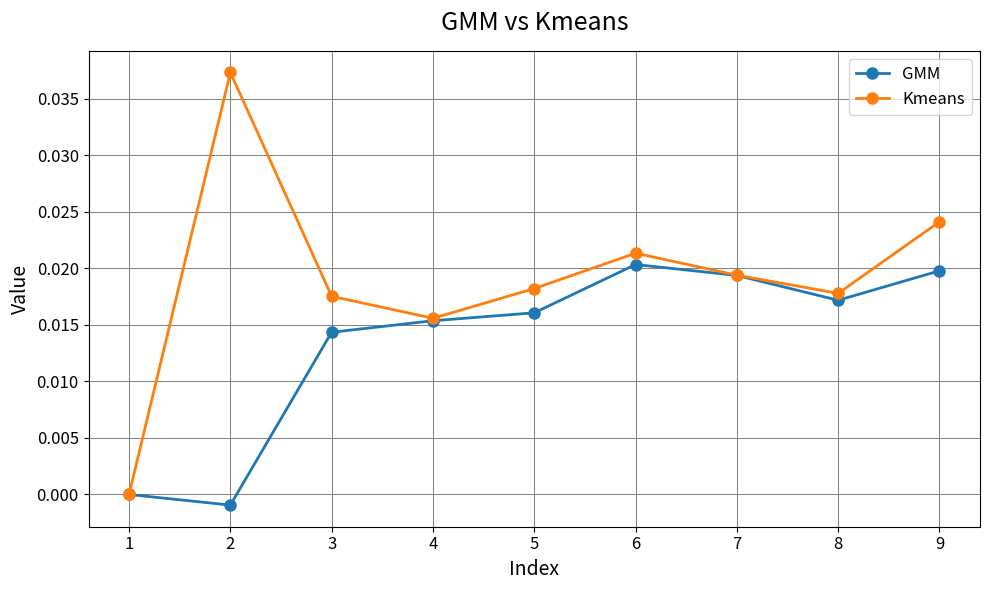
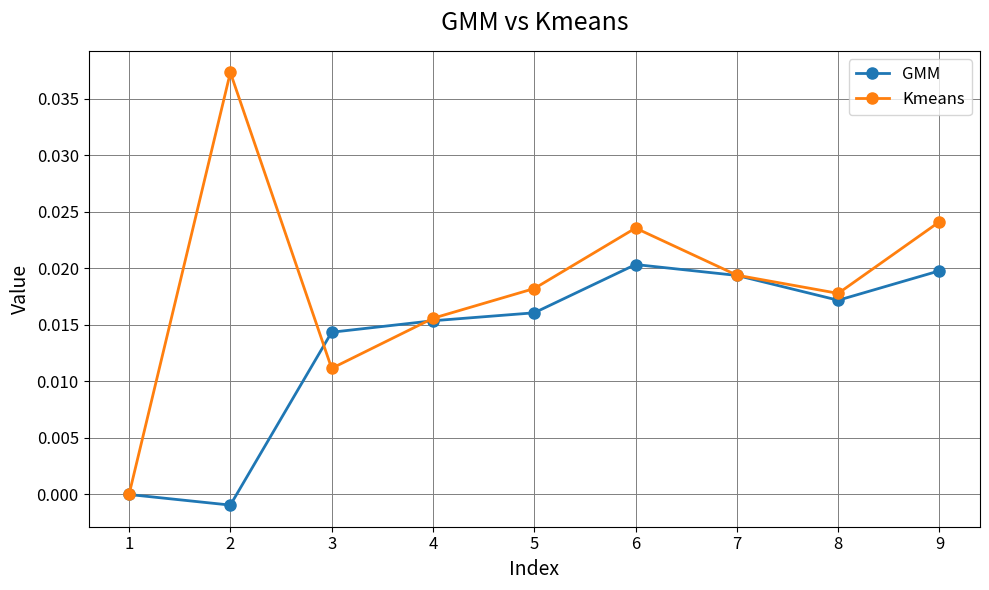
  {
    "GMM": {
      "2": -0.0009,
      "3": 0.0143,
      "5": 0.0161,
      "6": 0.0203,
      "8": 0.0172,
      "9": 0.0198
    },
    "Kmeans": {
      "2": 0.0373,
-     "3": 0.0175,
+     "3": 0.0112,
      "5": 0.0182,
-     "6": 0.0213,
+     "6": 0.0236,
      "8": 0.0178,
      "9": 0.0241
    }
  }
